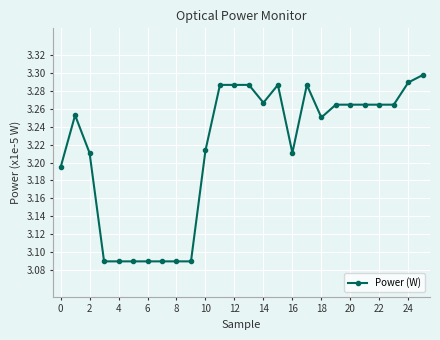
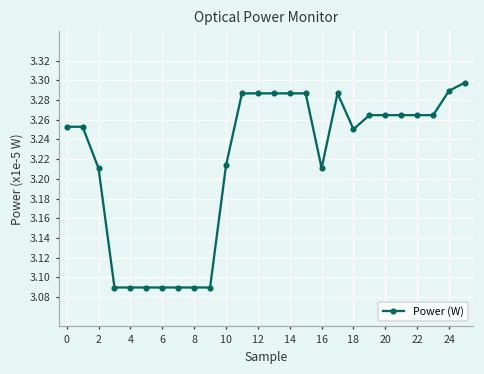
  {
-   "0": 3.19,
+   "0": 3.25,
    "2": 3.21,
    "4": 3.09,
    "6": 3.09,
    "8": 3.09,
    "10": 3.21,
    "12": 3.29,
-   "14": 3.27,
+   "14": 3.29,
    "16": 3.21,
    "18": 3.25,
    "20": 3.26,
    "22": 3.26,
    "24": 3.29
  }
